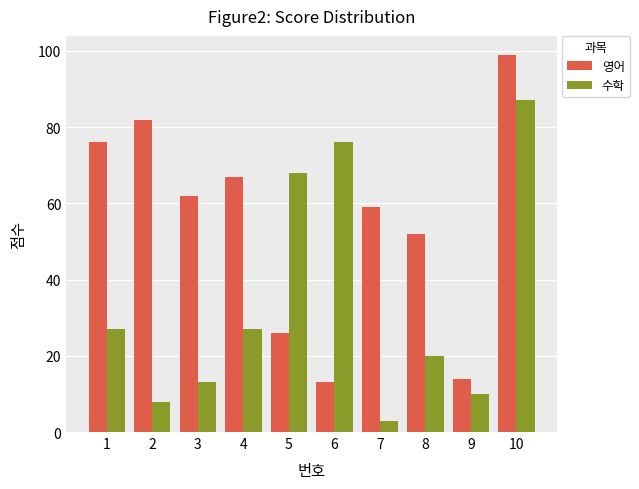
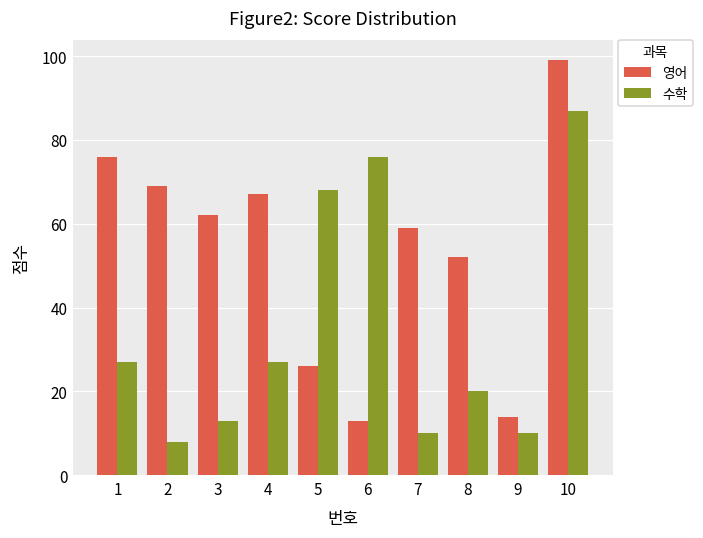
  {
    "영어": {
      "1": 76,
-     "2": 82,
+     "2": 69,
      "3": 62,
      "4": 67,
      "5": 26,
      "6": 13,
      "7": 59,
      "8": 52,
      "9": 14,
      "10": 99
    },
    "수학": {
      "1": 27,
      "2": 8,
      "3": 13,
      "4": 27,
      "5": 68,
      "6": 76,
-     "7": 3,
+     "7": 10,
      "8": 20,
      "9": 10,
      "10": 87
    }
  }
